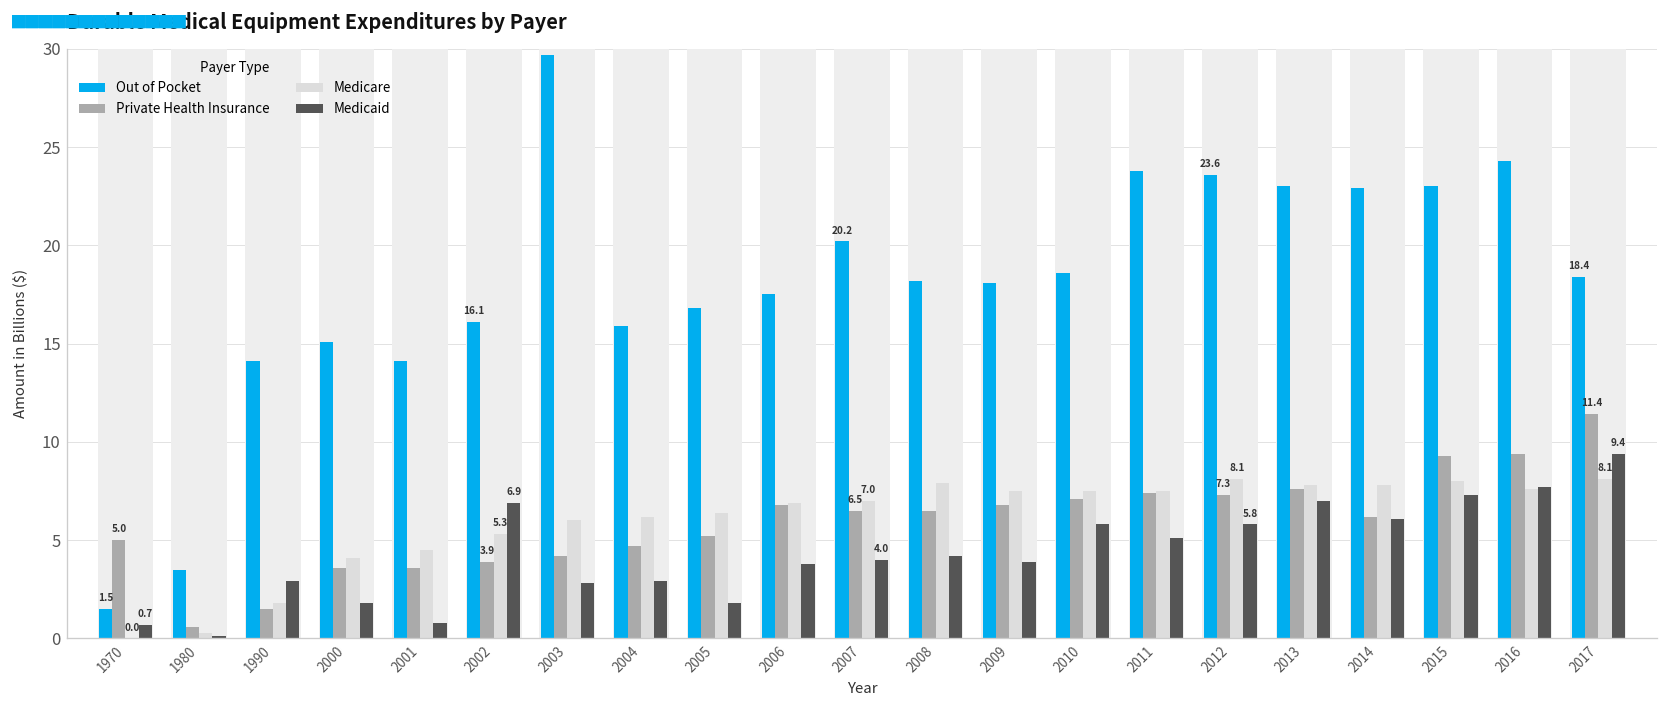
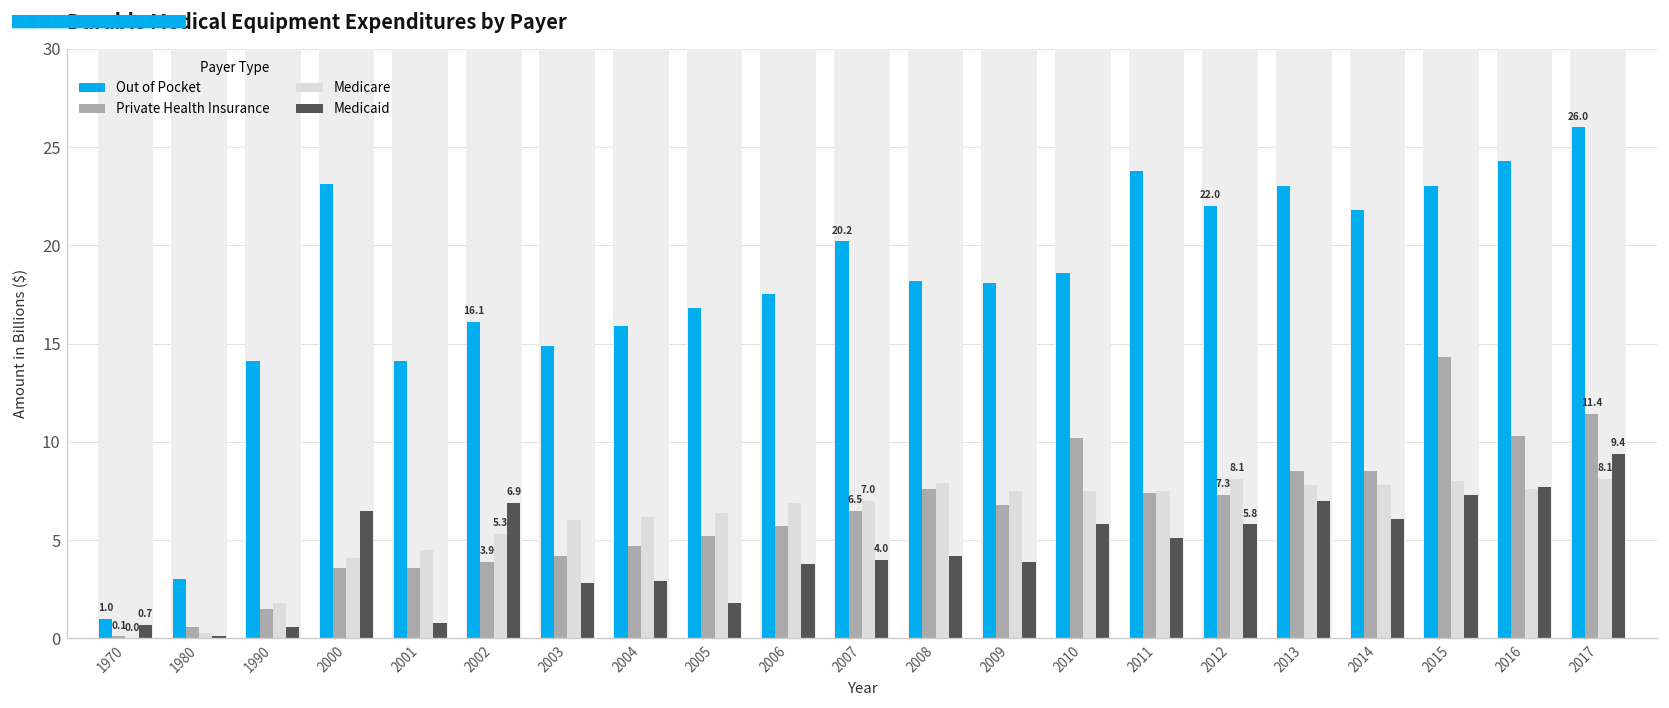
  {
    "Out of Pocket": {
-     "1970": 1.5,
-     "1980": 3.5,
-     "2000": 15.1,
-     "2003": 29.7,
-     "2012": 23.6,
-     "2014": 22.9,
-     "2017": 18.4
+     "1970": 1.0,
+     "1980": 3.0,
+     "2000": 23.1,
+     "2003": 14.9,
+     "2012": 22.0,
+     "2014": 21.8,
+     "2017": 26.0
    },
    "Private Health Insurance": {
-     "1970": 5.0,
-     "2006": 6.8,
-     "2008": 6.5,
-     "2010": 7.1,
-     "2013": 7.6,
-     "2014": 6.2,
-     "2015": 9.3,
-     "2016": 9.4
+     "1970": 0.1,
+     "2006": 5.7,
+     "2008": 7.6,
+     "2010": 10.2,
+     "2013": 8.5,
+     "2014": 8.5,
+     "2015": 14.3,
+     "2016": 10.3
    },
    "Medicaid": {
-     "1990": 2.9,
-     "2000": 1.8
+     "1990": 0.6,
+     "2000": 6.5
    }
  }
